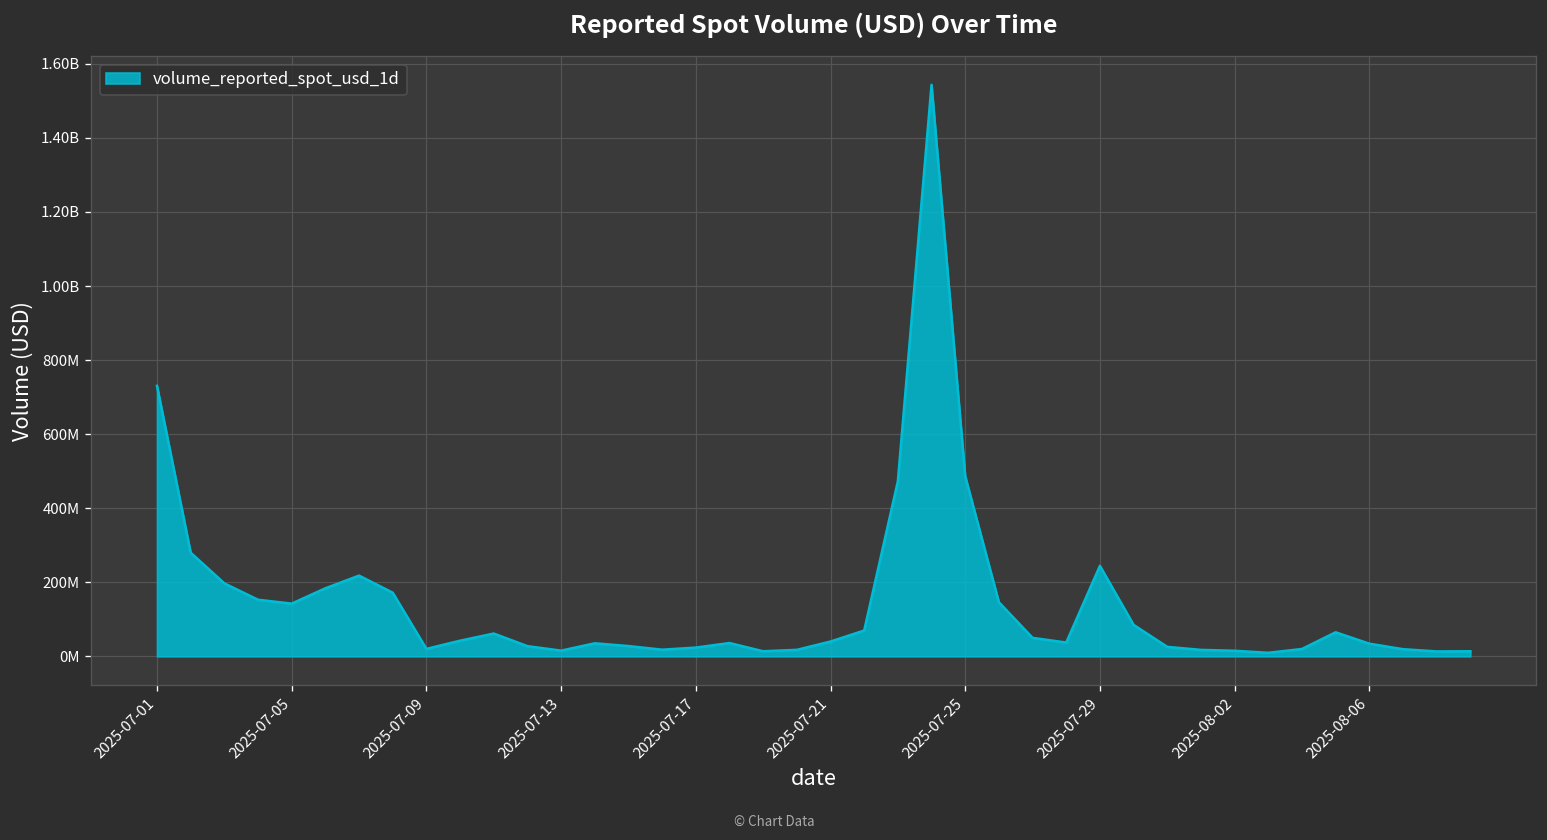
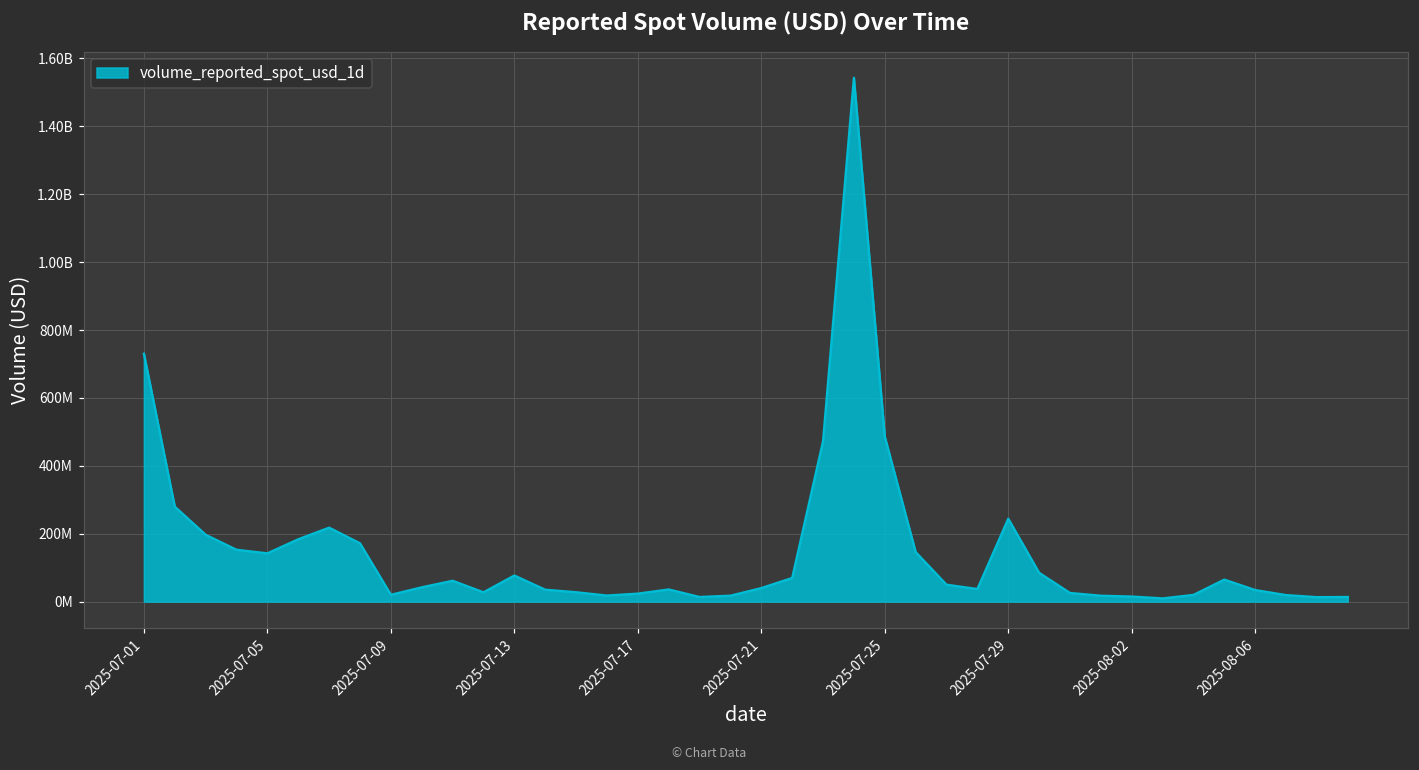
  {
    "2025-07-01": 730000000,
    "2025-07-05": 140000000,
    "2025-07-09": 20000000,
-   "2025-07-13": 20000000,
+   "2025-07-13": 80000000,
    "2025-07-17": 20000000,
    "2025-07-21": 40000000,
    "2025-07-25": 490000000,
    "2025-07-29": 240000000,
    "2025-08-02": 20000000,
    "2025-08-06": 30000000
  }
